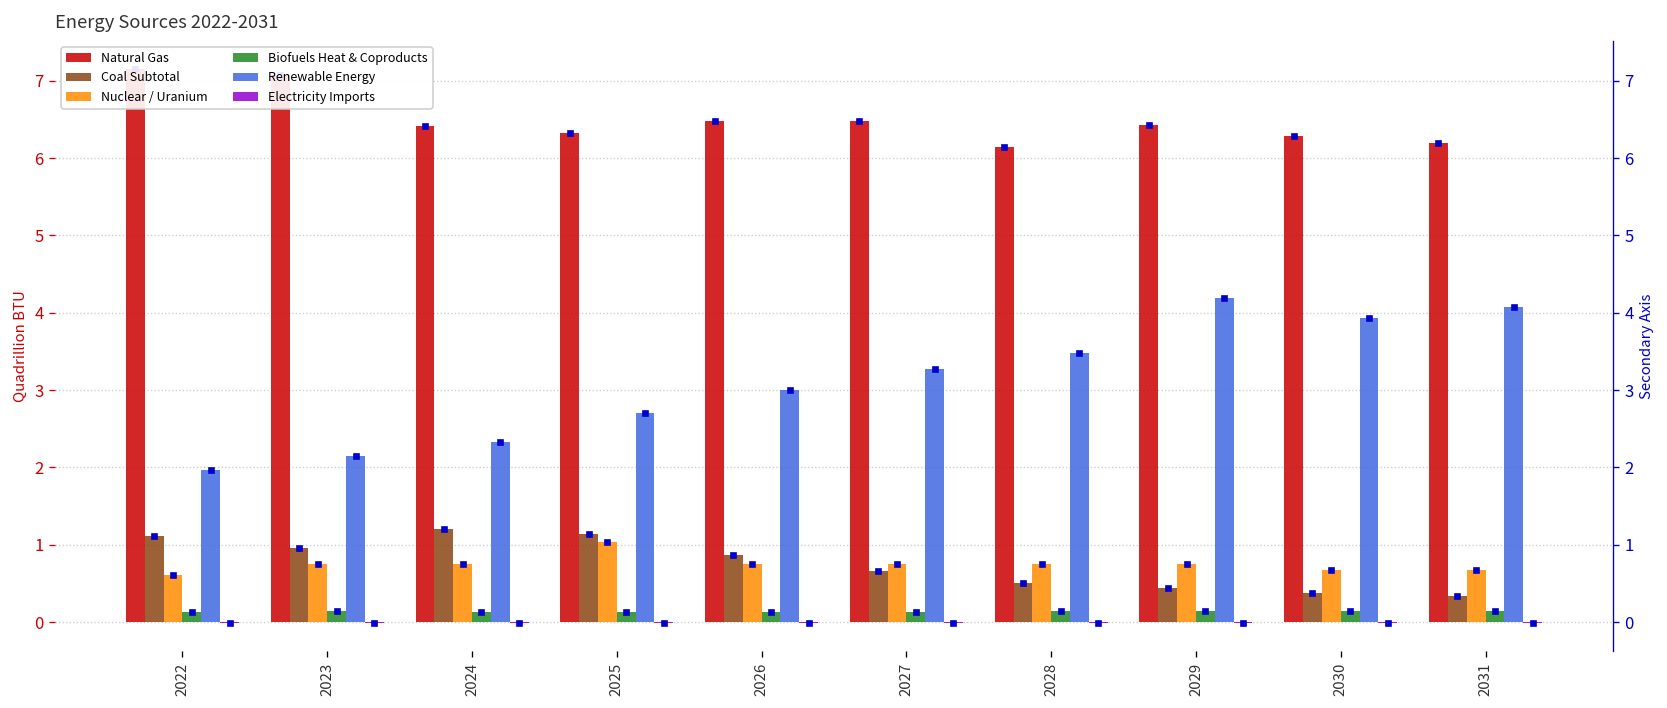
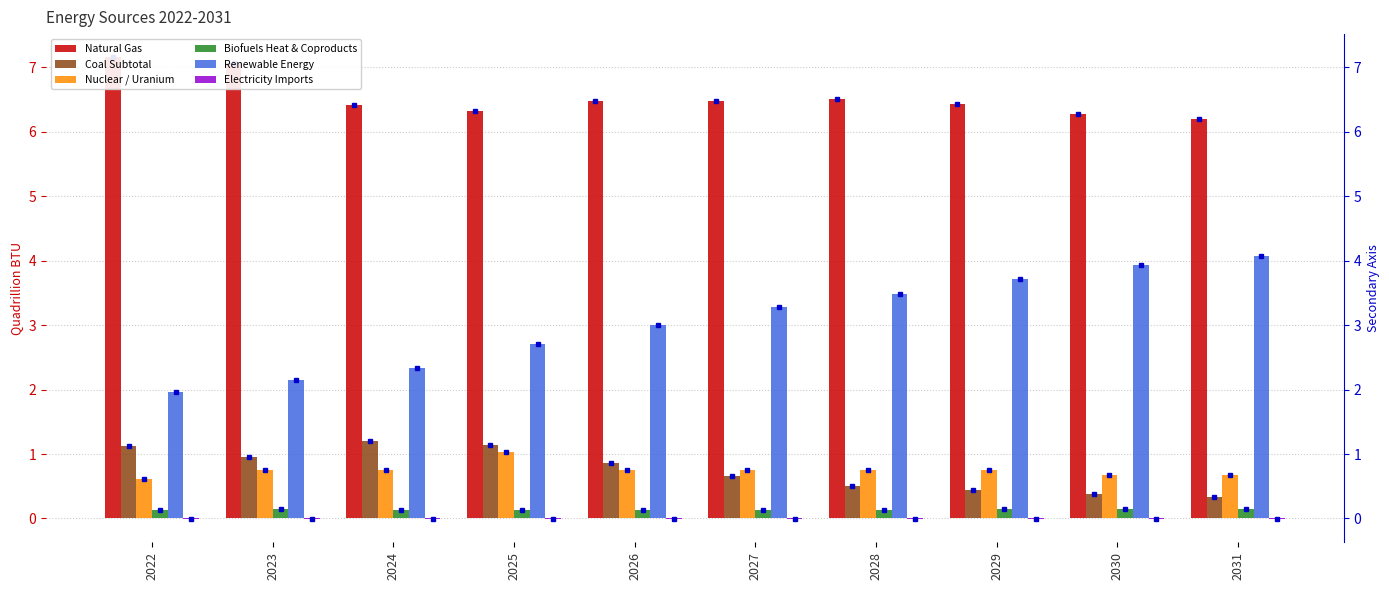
  {
    "Natural Gas": {
      "2024": 6.4,
      "2025": 6.3,
      "2026": 6.5,
      "2027": 6.5,
-     "2028": 6.1,
+     "2028": 6.5,
      "2029": 6.4,
      "2030": 6.3,
      "2031": 6.2
    },
    "Coal Subtotal": {
      "2022": 1.1,
      "2023": 1.0,
      "2024": 1.2,
      "2025": 1.1,
      "2026": 0.9,
      "2027": 0.7,
      "2028": 0.5,
      "2029": 0.4,
      "2030": 0.4,
      "2031": 0.3
    },
    "Nuclear / Uranium": {
      "2022": 0.6,
      "2023": 0.7,
      "2024": 0.7,
      "2025": 1.0,
      "2026": 0.7,
      "2027": 0.7,
      "2028": 0.7,
      "2029": 0.7,
      "2030": 0.7,
      "2031": 0.7
    },
    "Biofuels Heat & Coproducts": {
      "2022": 0.1,
      "2023": 0.1,
      "2024": 0.1,
      "2025": 0.1,
      "2026": 0.1,
      "2027": 0.1,
      "2028": 0.1,
      "2029": 0.1,
      "2030": 0.1,
      "2031": 0.1
    },
    "Renewable Energy": {
      "2022": 2.0,
      "2023": 2.2,
      "2024": 2.3,
      "2025": 2.7,
      "2026": 3.0,
      "2027": 3.3,
      "2028": 3.5,
-     "2029": 4.2,
+     "2029": 3.7,
      "2030": 3.9,
      "2031": 4.1
    }
  }
